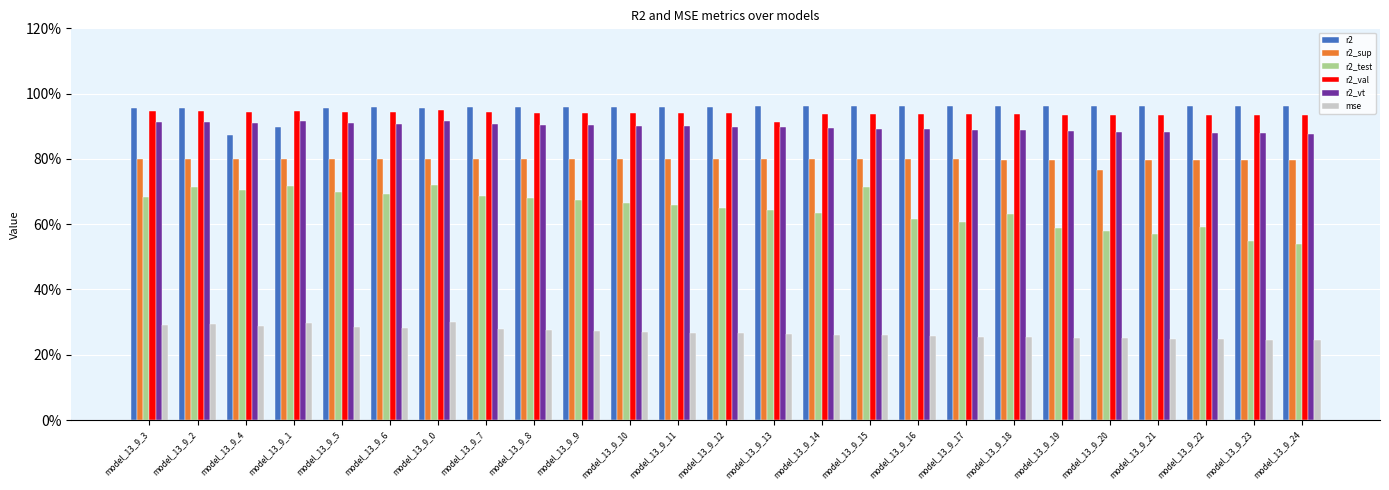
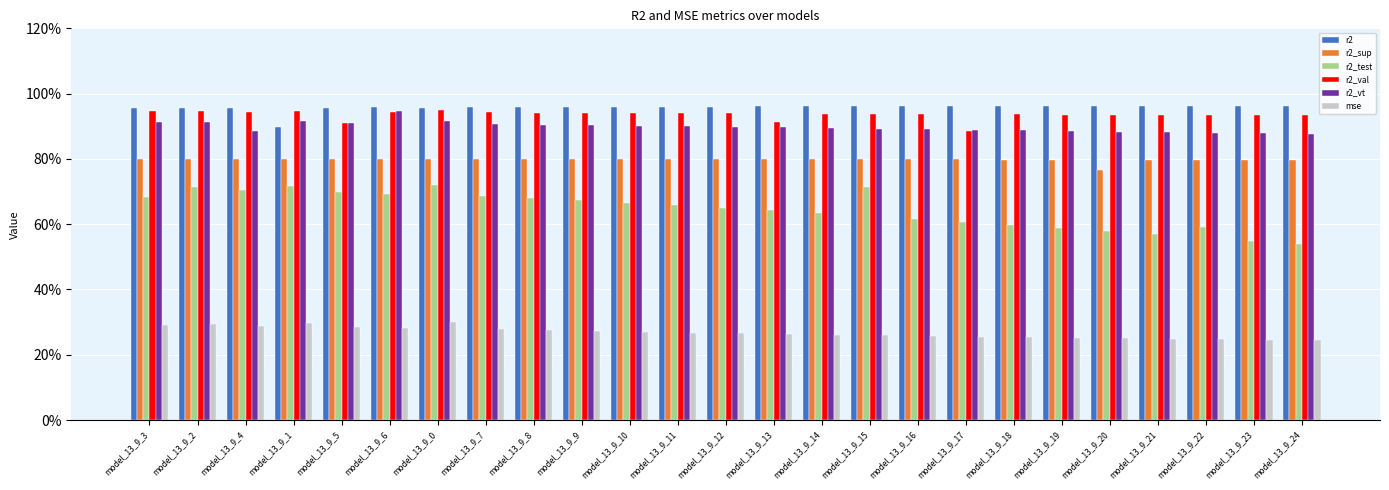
  {
    "r2": {
      "model_13_9_3": "96%",
      "model_13_9_2": "96%",
-     "model_13_9_4": "87%",
+     "model_13_9_4": "96%",
      "model_13_9_1": "90%",
      "model_13_9_5": "96%",
      "model_13_9_6": "96%",
      "model_13_9_0": "95%",
      "model_13_9_7": "96%",
      "model_13_9_8": "96%",
      "model_13_9_9": "96%",
      "model_13_9_10": "96%",
      "model_13_9_11": "96%",
      "model_13_9_12": "96%",
      "model_13_9_13": "96%",
      "model_13_9_14": "96%",
      "model_13_9_15": "96%",
      "model_13_9_16": "96%",
      "model_13_9_17": "96%",
      "model_13_9_18": "96%",
      "model_13_9_19": "96%",
      "model_13_9_20": "96%",
      "model_13_9_21": "96%",
      "model_13_9_22": "96%",
      "model_13_9_23": "96%",
      "model_13_9_24": "96%"
    },
    "r2_sup": {
      "model_13_9_3": "80%",
      "model_13_9_2": "80%",
      "model_13_9_4": "80%",
      "model_13_9_1": "80%",
      "model_13_9_5": "80%",
      "model_13_9_6": "80%",
      "model_13_9_0": "80%",
      "model_13_9_7": "80%",
      "model_13_9_8": "80%",
      "model_13_9_9": "80%",
      "model_13_9_10": "80%",
      "model_13_9_11": "80%",
      "model_13_9_12": "80%",
      "model_13_9_13": "80%",
      "model_13_9_14": "80%",
      "model_13_9_15": "80%",
      "model_13_9_16": "80%",
      "model_13_9_17": "80%",
      "model_13_9_18": "80%",
      "model_13_9_19": "80%",
      "model_13_9_20": "77%",
      "model_13_9_21": "80%",
      "model_13_9_22": "80%",
      "model_13_9_23": "80%",
      "model_13_9_24": "80%"
    },
    "r2_test": {
      "model_13_9_3": "68%",
      "model_13_9_2": "71%",
      "model_13_9_4": "70%",
      "model_13_9_1": "72%",
      "model_13_9_5": "70%",
      "model_13_9_6": "69%",
      "model_13_9_0": "72%",
      "model_13_9_7": "69%",
      "model_13_9_8": "68%",
      "model_13_9_9": "67%",
      "model_13_9_10": "67%",
      "model_13_9_11": "66%",
      "model_13_9_12": "65%",
      "model_13_9_13": "64%",
      "model_13_9_14": "63%",
      "model_13_9_15": "71%",
      "model_13_9_16": "62%",
      "model_13_9_17": "61%",
-     "model_13_9_18": "63%",
+     "model_13_9_18": "60%",
      "model_13_9_19": "59%",
      "model_13_9_20": "58%",
      "model_13_9_21": "57%",
      "model_13_9_22": "59%",
      "model_13_9_23": "55%",
      "model_13_9_24": "54%"
    },
    "r2_val": {
      "model_13_9_3": "95%",
      "model_13_9_2": "95%",
      "model_13_9_4": "95%",
      "model_13_9_1": "95%",
-     "model_13_9_5": "94%",
+     "model_13_9_5": "91%",
      "model_13_9_6": "94%",
      "model_13_9_0": "95%",
      "model_13_9_7": "94%",
      "model_13_9_8": "94%",
      "model_13_9_9": "94%",
      "model_13_9_10": "94%",
      "model_13_9_11": "94%",
      "model_13_9_12": "94%",
      "model_13_9_13": "91%",
      "model_13_9_14": "94%",
      "model_13_9_15": "94%",
      "model_13_9_16": "94%",
-     "model_13_9_17": "94%",
+     "model_13_9_17": "89%",
      "model_13_9_18": "94%",
      "model_13_9_19": "94%",
      "model_13_9_20": "94%",
      "model_13_9_21": "94%",
      "model_13_9_22": "94%",
      "model_13_9_23": "93%",
      "model_13_9_24": "93%"
    },
    "r2_vt": {
      "model_13_9_3": "91%",
      "model_13_9_2": "91%",
-     "model_13_9_4": "91%",
+     "model_13_9_4": "89%",
      "model_13_9_1": "92%",
      "model_13_9_5": "91%",
-     "model_13_9_6": "91%",
+     "model_13_9_6": "95%",
      "model_13_9_0": "92%",
      "model_13_9_7": "91%",
      "model_13_9_8": "91%",
      "model_13_9_9": "90%",
      "model_13_9_10": "90%",
      "model_13_9_11": "90%",
      "model_13_9_12": "90%",
      "model_13_9_13": "90%",
      "model_13_9_14": "89%",
      "model_13_9_15": "89%",
      "model_13_9_16": "89%",
      "model_13_9_17": "89%",
      "model_13_9_18": "89%",
      "model_13_9_19": "89%",
      "model_13_9_20": "88%",
      "model_13_9_21": "88%",
      "model_13_9_22": "88%",
      "model_13_9_23": "88%",
      "model_13_9_24": "88%"
    },
    "mse": {
      "model_13_9_3": "29%",
      "model_13_9_2": "29%",
      "model_13_9_4": "29%",
      "model_13_9_1": "30%",
      "model_13_9_5": "28%",
      "model_13_9_6": "28%",
      "model_13_9_0": "30%",
      "model_13_9_7": "28%",
      "model_13_9_8": "28%",
      "model_13_9_9": "27%",
      "model_13_9_10": "27%",
      "model_13_9_11": "27%",
      "model_13_9_12": "27%",
      "model_13_9_13": "26%",
      "model_13_9_14": "26%",
      "model_13_9_15": "26%",
      "model_13_9_16": "26%",
      "model_13_9_17": "26%",
      "model_13_9_18": "25%",
      "model_13_9_19": "25%",
      "model_13_9_20": "25%",
      "model_13_9_21": "25%",
      "model_13_9_22": "25%",
      "model_13_9_23": "25%",
      "model_13_9_24": "24%"
    }
  }
